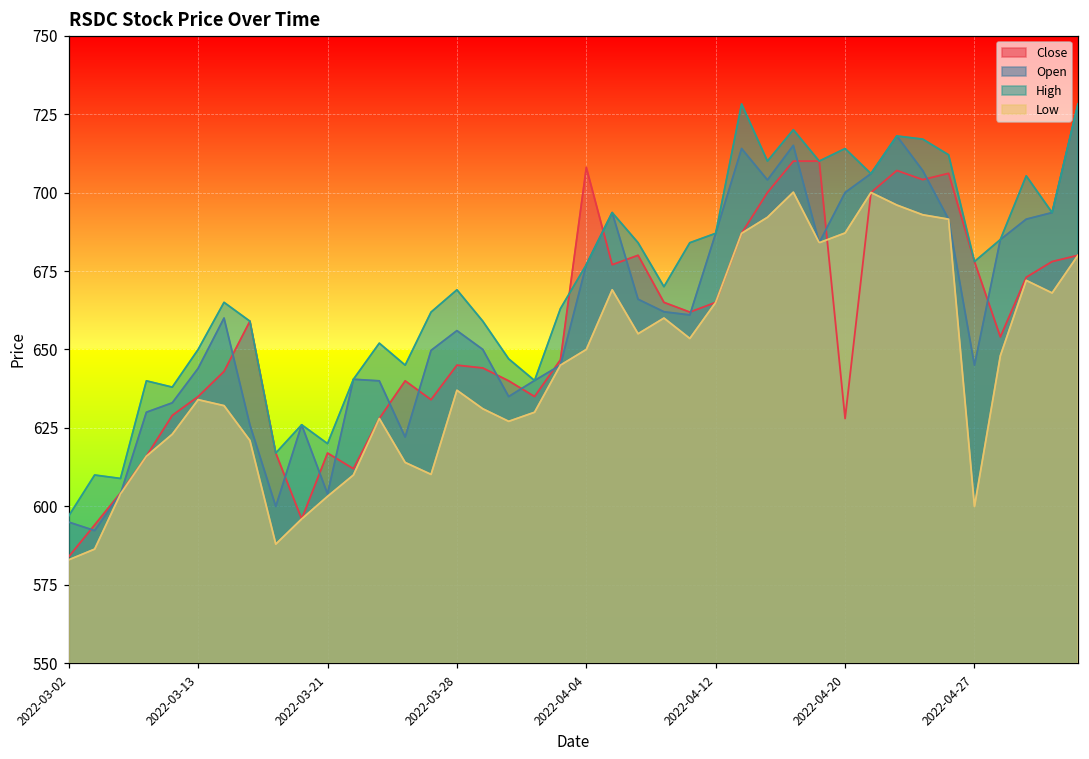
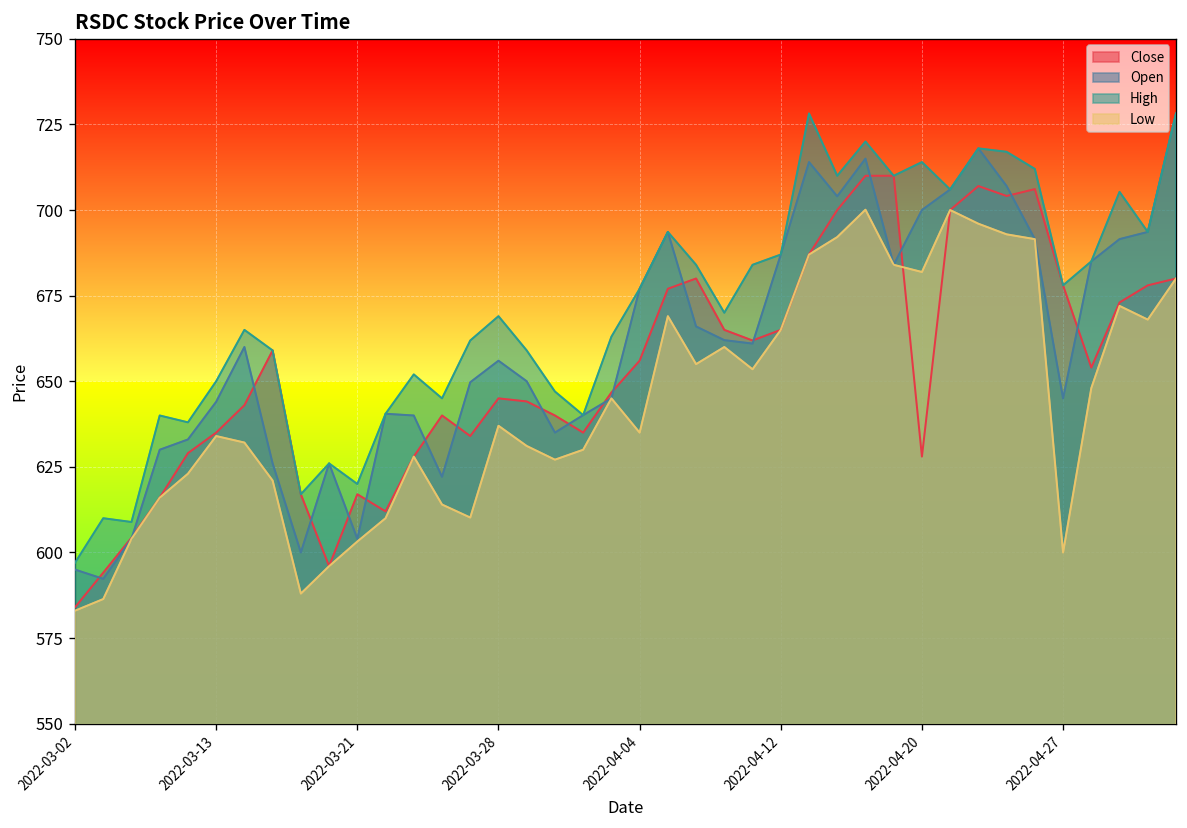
  {
    "Close": {
      "2022-03-02": 584,
      "2022-03-13": 635,
      "2022-03-21": 617,
      "2022-03-28": 645,
-     "2022-04-04": 708,
+     "2022-04-04": 656,
      "2022-04-20": 628
    },
    "Low": {
      "2022-03-02": 583,
      "2022-03-13": 634,
      "2022-03-28": 637,
-     "2022-04-04": 650,
-     "2022-04-20": 687,
+     "2022-04-04": 635,
+     "2022-04-20": 682,
      "2022-04-27": 600
    }
  }
